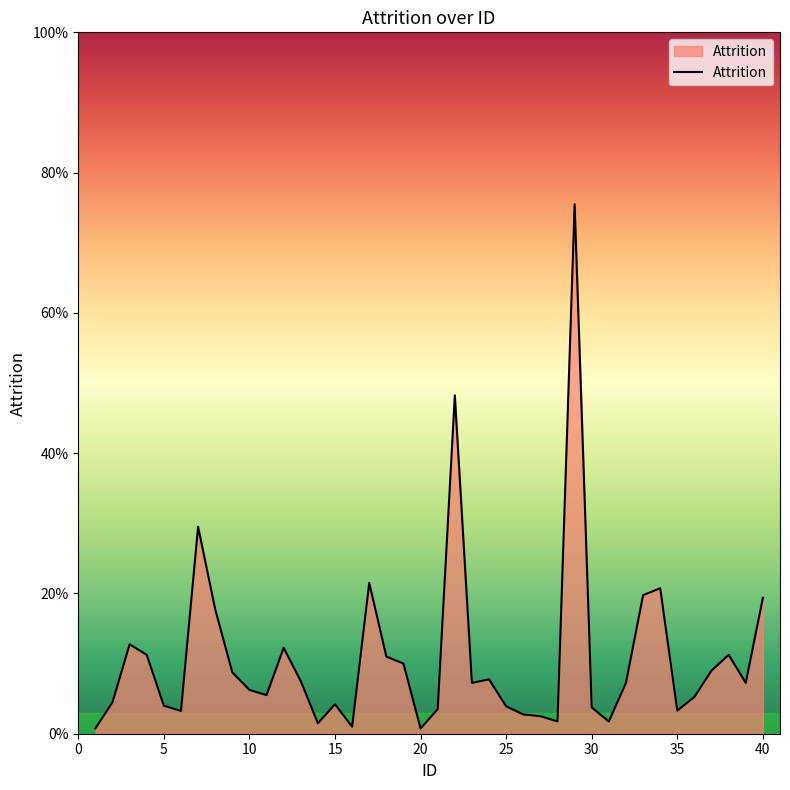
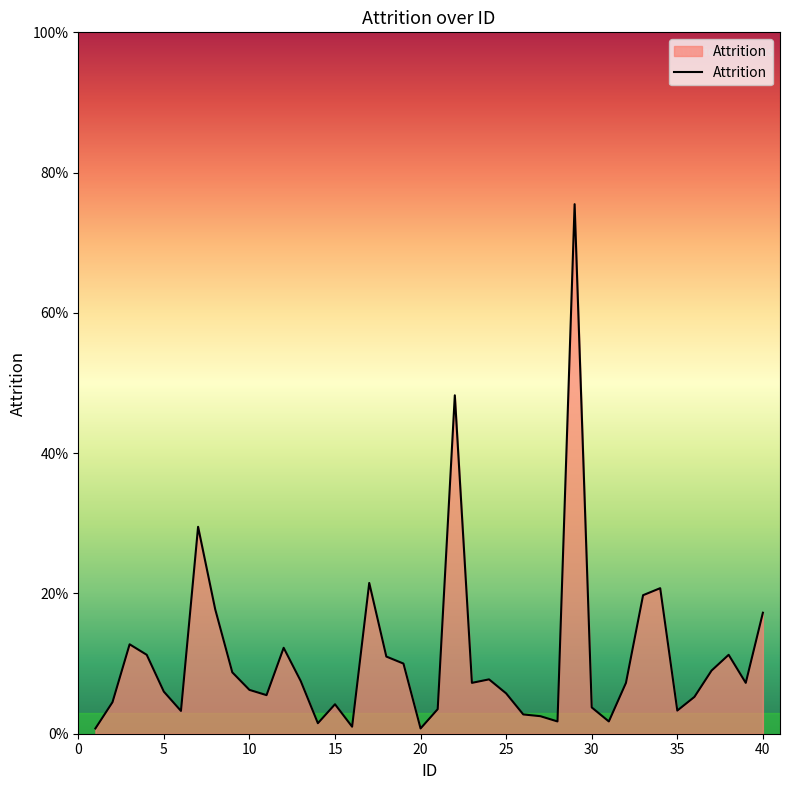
  {
-   "5": "4%",
+   "5": "6%",
    "10": "6%",
    "15": "4%",
-   "25": "4%",
+   "25": "6%",
    "30": "4%",
    "35": "3%",
-   "40": "19%"
+   "40": "17%"
  }
